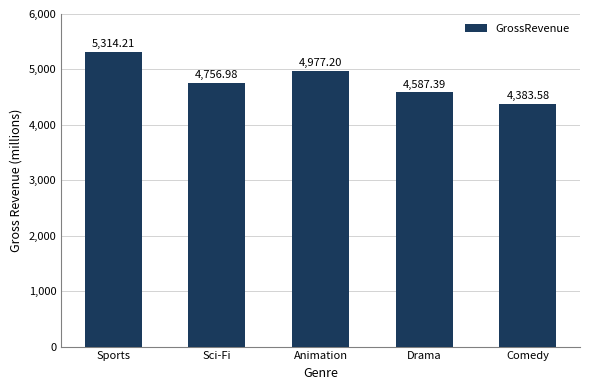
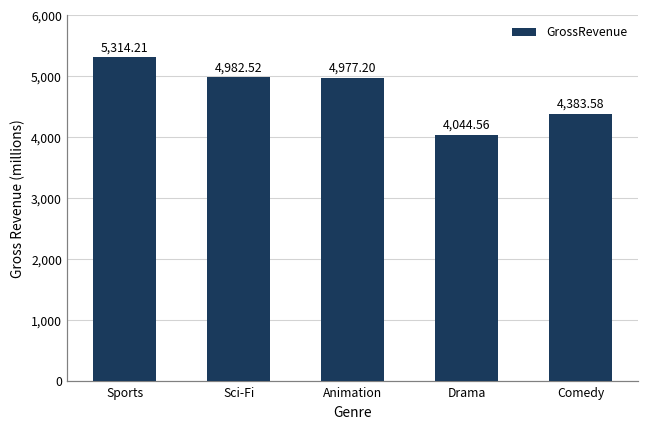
  {
    "Sports": "5,314.21",
-   "Sci-Fi": "4,756.98",
+   "Sci-Fi": "4,982.52",
    "Animation": "4,977.20",
-   "Drama": "4,587.39",
+   "Drama": "4,044.56",
    "Comedy": "4,383.58"
  }
